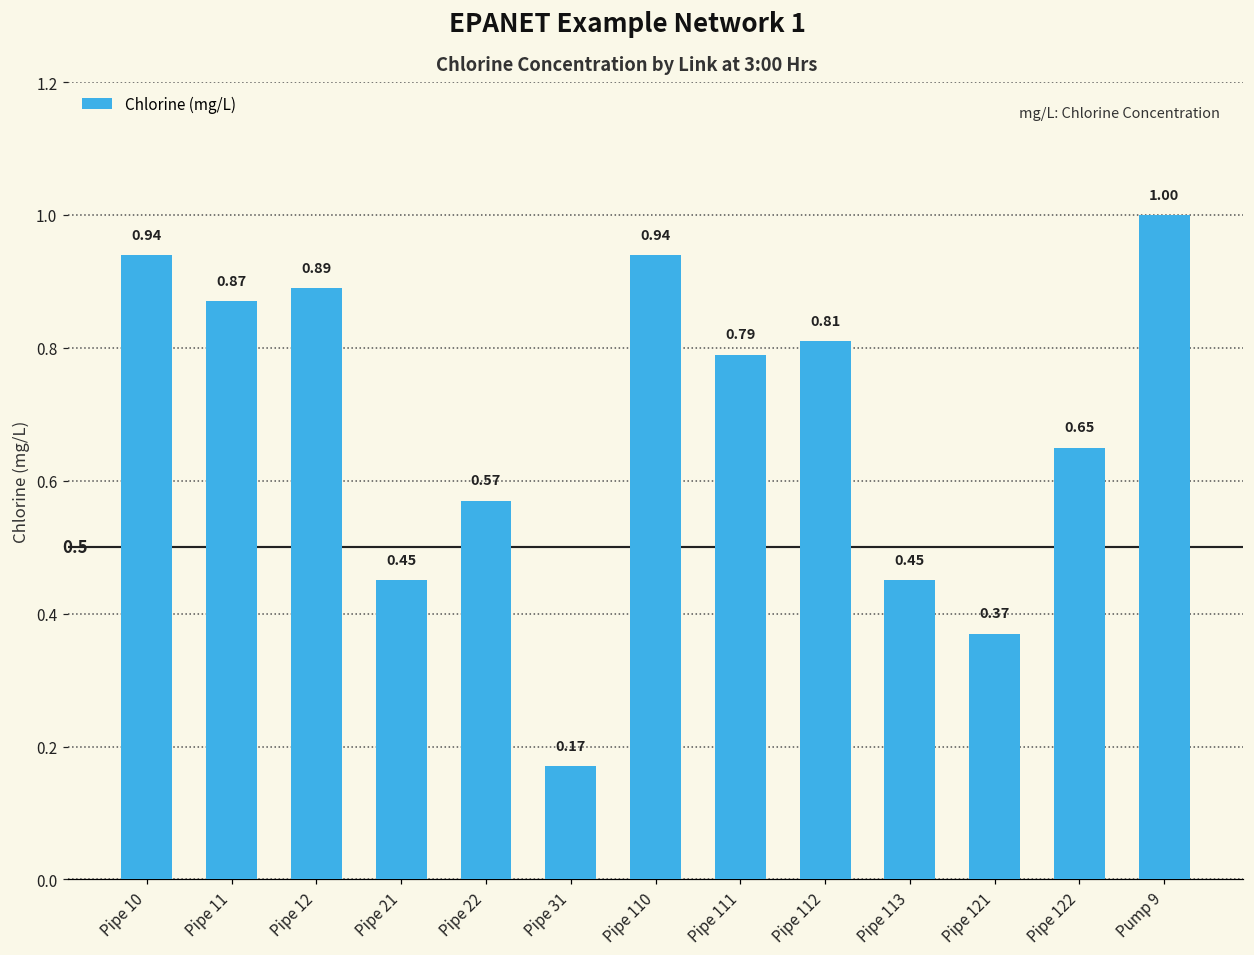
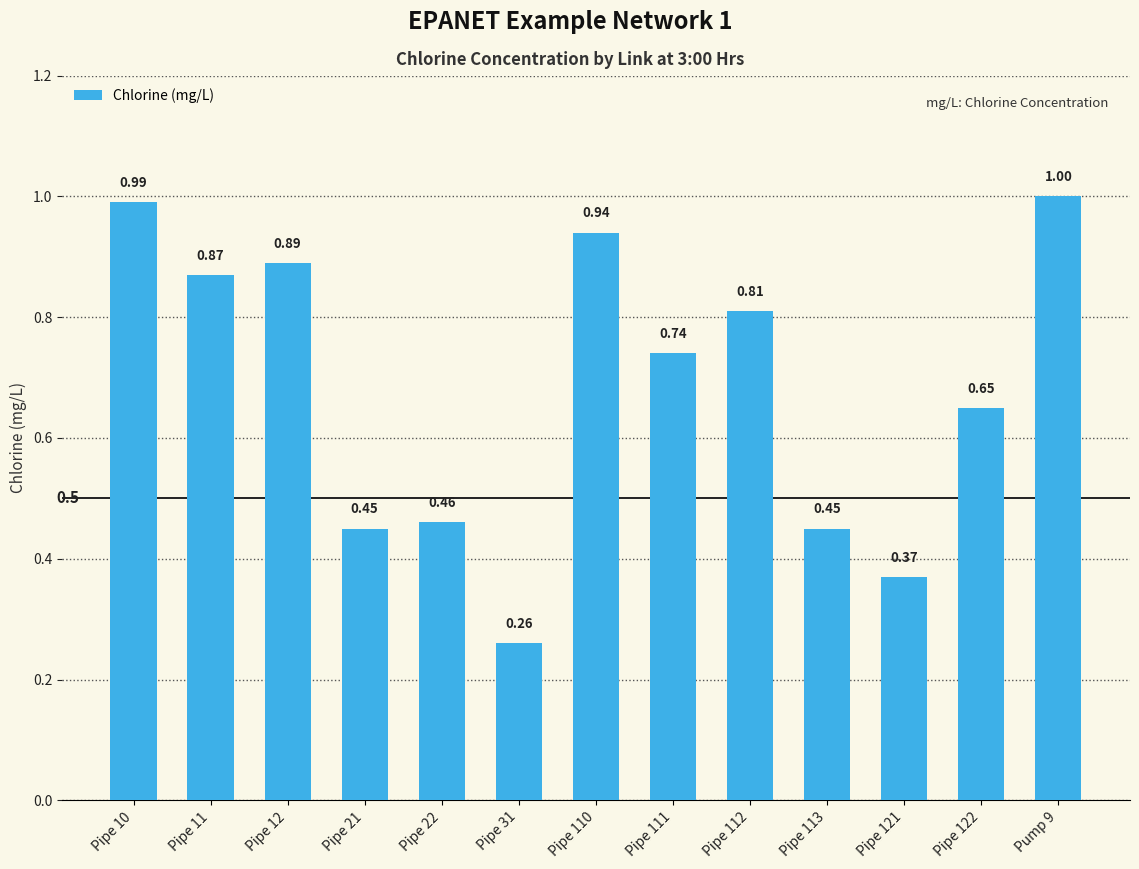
  {
-   "Pipe 10": 0.94,
+   "Pipe 10": 0.99,
    "Pipe 11": 0.87,
    "Pipe 12": 0.89,
    "Pipe 21": 0.45,
-   "Pipe 22": 0.57,
-   "Pipe 31": 0.17,
+   "Pipe 22": 0.46,
+   "Pipe 31": 0.26,
    "Pipe 110": 0.94,
-   "Pipe 111": 0.79,
+   "Pipe 111": 0.74,
    "Pipe 112": 0.81,
    "Pipe 113": 0.45,
    "Pipe 121": 0.37,
    "Pipe 122": 0.65,
    "Pump 9": 1.00
  }
